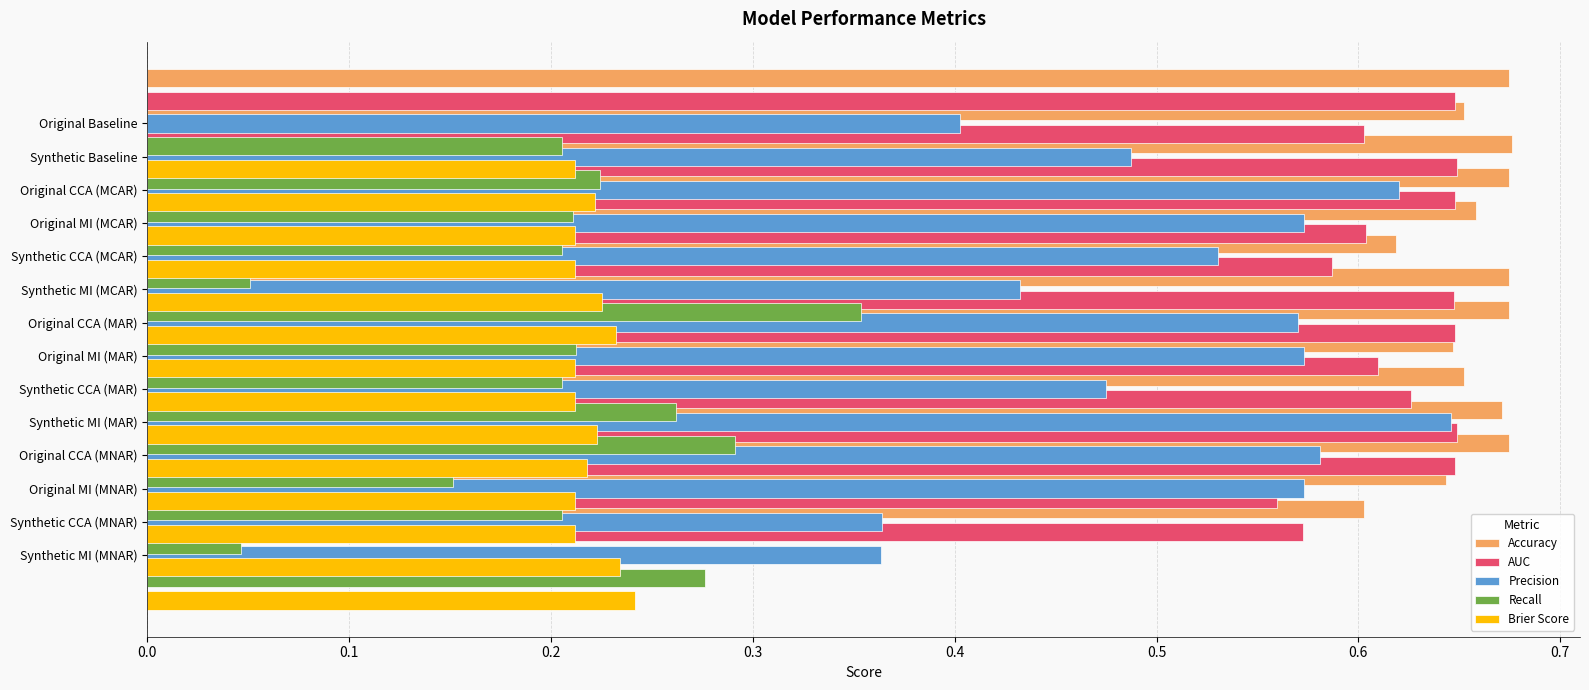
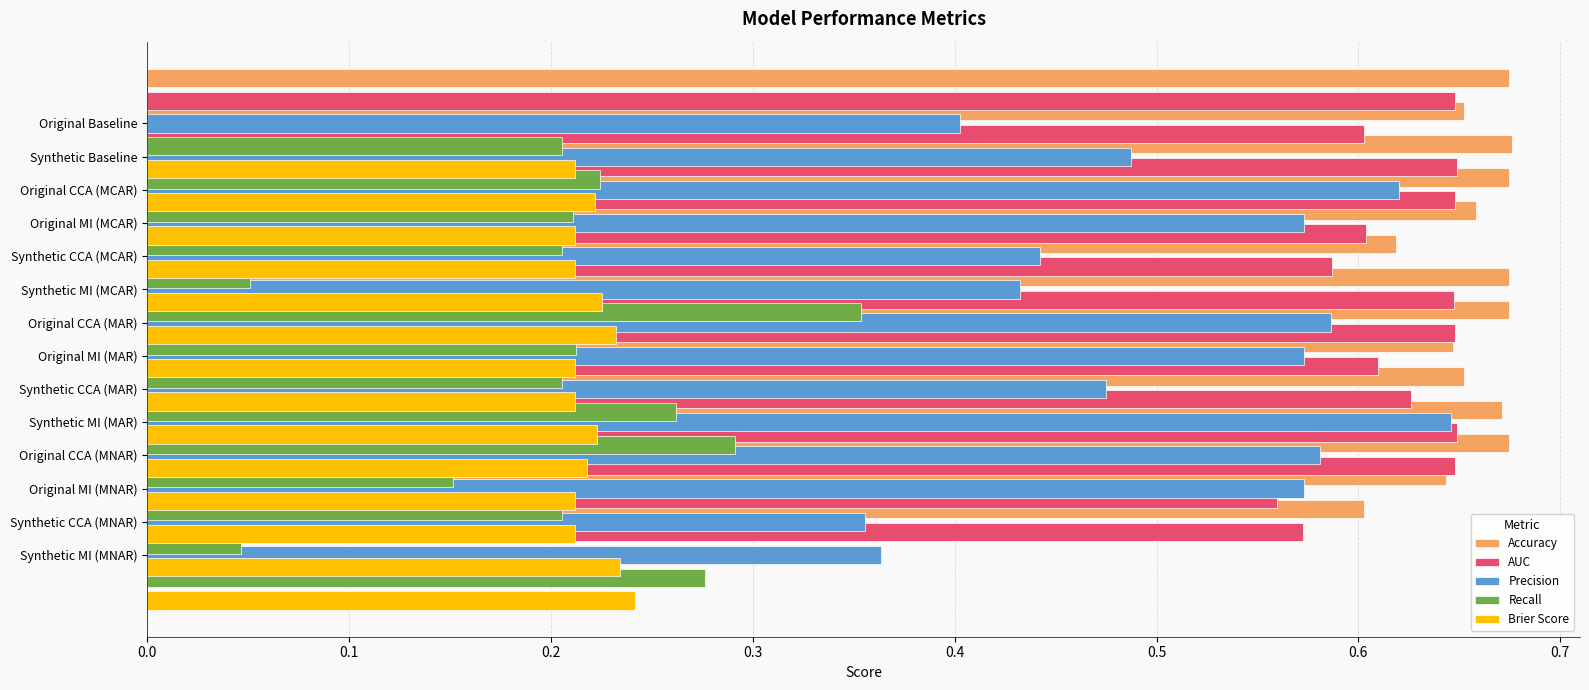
  {
    "Precision": {
      "Original Baseline": 0.403,
      "Synthetic Baseline": 0.487,
      "Original CCA (MCAR)": 0.620,
      "Original MI (MCAR)": 0.573,
-     "Synthetic CCA (MCAR)": 0.530,
+     "Synthetic CCA (MCAR)": 0.442,
      "Synthetic MI (MCAR)": 0.432,
-     "Original CCA (MAR)": 0.570,
+     "Original CCA (MAR)": 0.586,
      "Original MI (MAR)": 0.573,
      "Synthetic CCA (MAR)": 0.475,
      "Synthetic MI (MAR)": 0.646,
      "Original CCA (MNAR)": 0.581,
      "Original MI (MNAR)": 0.573,
-     "Synthetic CCA (MNAR)": 0.364,
+     "Synthetic CCA (MNAR)": 0.356,
      "Synthetic MI (MNAR)": 0.364
    }
  }
